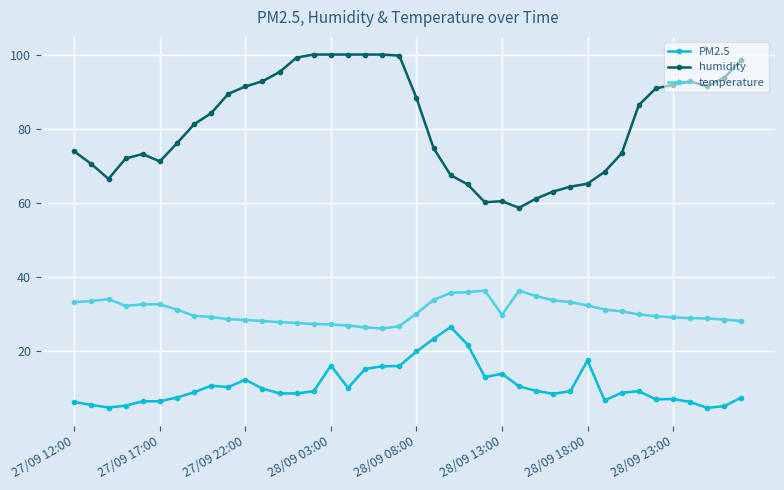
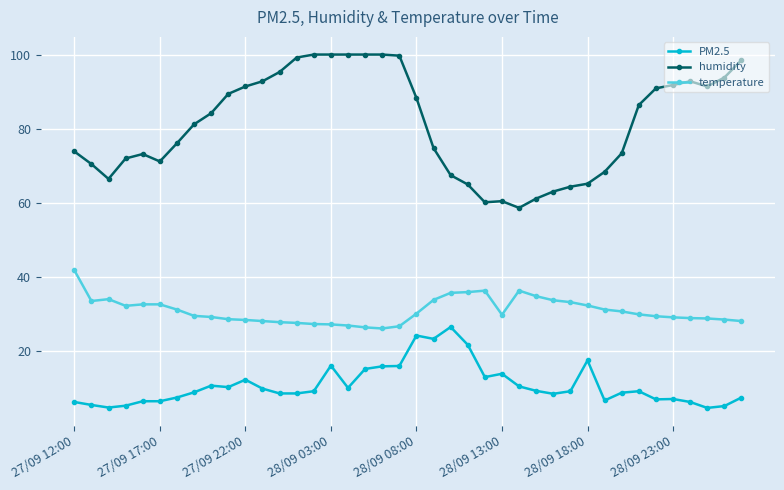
  {
    "PM2.5": {
      "27/09 12:00": 6,
      "27/09 17:00": 7,
      "27/09 22:00": 12,
      "28/09 03:00": 16,
-     "28/09 08:00": 20,
+     "28/09 08:00": 24,
      "28/09 13:00": 14,
      "28/09 18:00": 18,
      "28/09 23:00": 7
    },
    "humidity": {
      "27/09 12:00": 74,
      "27/09 17:00": 71,
      "27/09 22:00": 91,
      "28/09 03:00": 100,
      "28/09 08:00": 88,
      "28/09 13:00": 61,
      "28/09 18:00": 65
    },
    "temperature": {
-     "27/09 12:00": 33,
+     "27/09 12:00": 42,
      "27/09 17:00": 33,
      "27/09 22:00": 29,
      "28/09 03:00": 27,
      "28/09 08:00": 30,
      "28/09 13:00": 30,
      "28/09 18:00": 32,
      "28/09 23:00": 29
    }
  }
